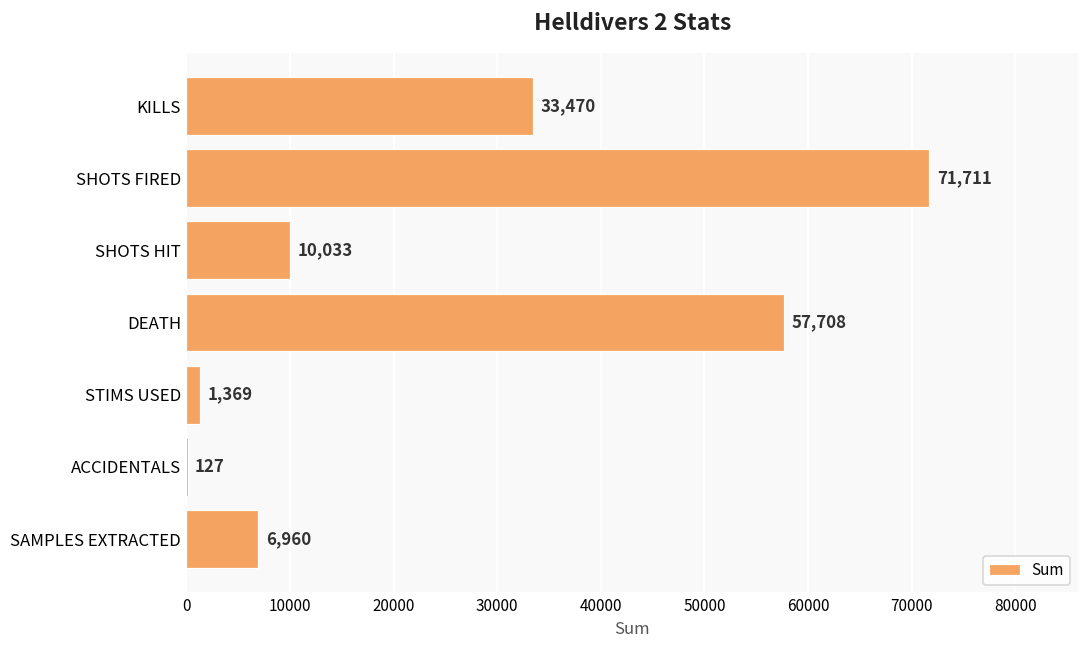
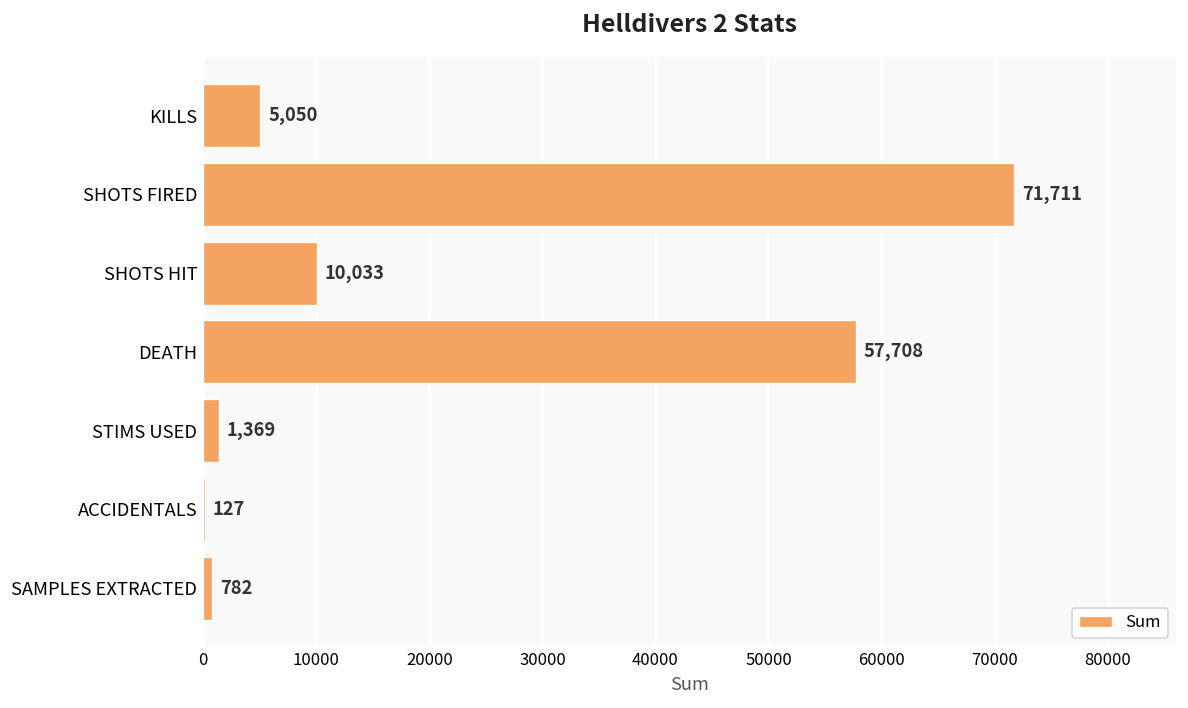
  {
-   "KILLS": "33,470",
+   "KILLS": "5,050",
    "SHOTS FIRED": "71,711",
    "SHOTS HIT": "10,033",
    "DEATH": "57,708",
    "STIMS USED": "1,369",
    "ACCIDENTALS": "127",
-   "SAMPLES EXTRACTED": "6,960"
+   "SAMPLES EXTRACTED": "782"
  }
